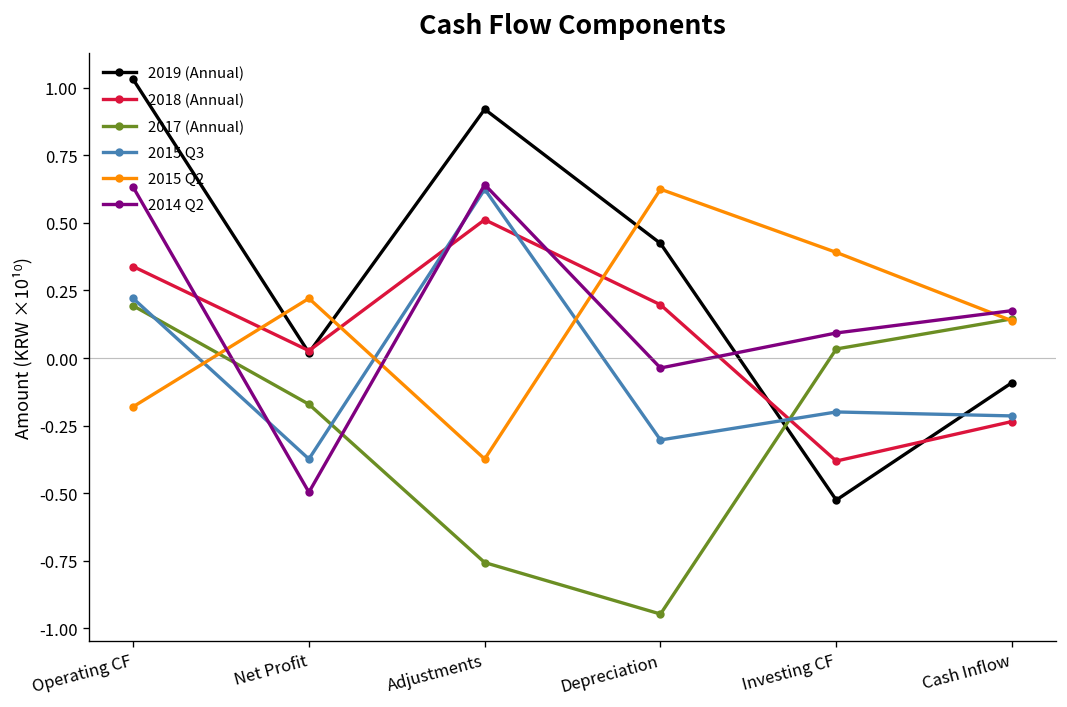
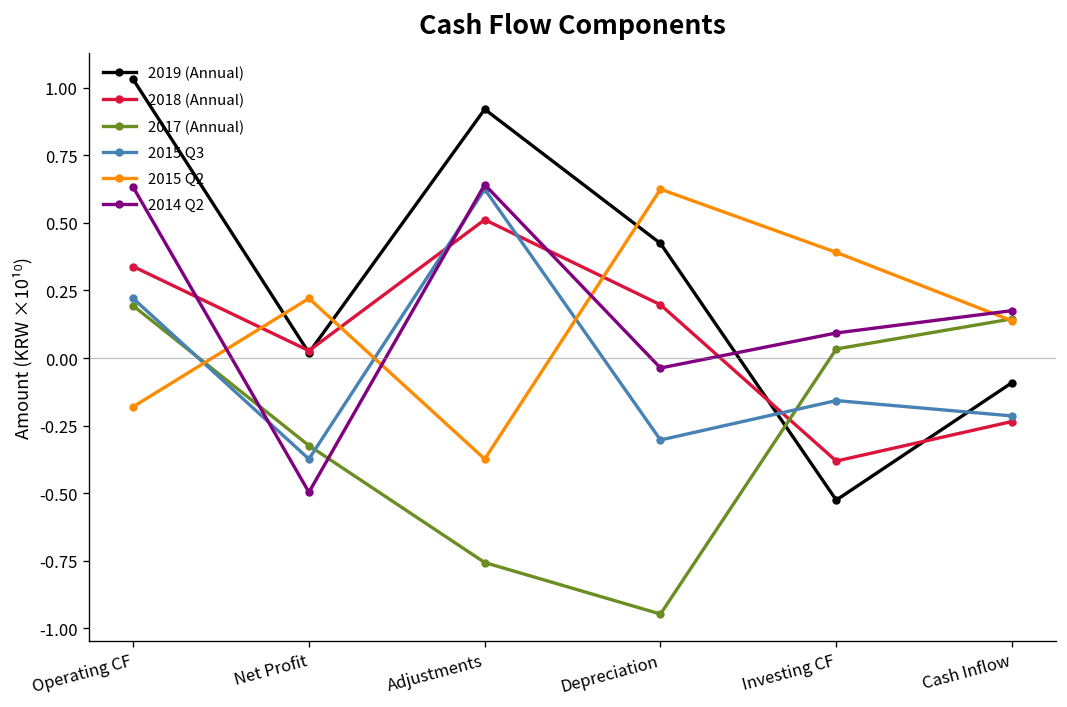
  {
    "2019 (Annual)": {
      "Operating CF": 1.03,
      "Adjustments": 0.92,
      "Depreciation": 0.42,
      "Investing CF": -0.53,
      "Cash Inflow": -0.09
    },
    "2018 (Annual)": {
      "Operating CF": 0.34,
      "Adjustments": 0.51,
      "Depreciation": 0.20,
      "Investing CF": -0.38,
      "Cash Inflow": -0.23
    },
    "2017 (Annual)": {
      "Operating CF": 0.19,
-     "Net Profit": -0.17,
+     "Net Profit": -0.32,
      "Adjustments": -0.76,
      "Depreciation": -0.95,
      "Investing CF": 0.03
    },
    "2015 Q3": {
      "Operating CF": 0.22,
      "Net Profit": -0.37,
      "Adjustments": 0.62,
      "Depreciation": -0.30,
-     "Investing CF": -0.20,
+     "Investing CF": -0.16,
      "Cash Inflow": -0.21
    },
    "2015 Q2": {
      "Operating CF": -0.18,
      "Net Profit": 0.22,
      "Adjustments": -0.37,
      "Depreciation": 0.62,
      "Investing CF": 0.39
    },
    "2014 Q2": {
      "Operating CF": 0.63,
      "Net Profit": -0.50,
      "Adjustments": 0.64,
      "Depreciation": -0.04,
      "Investing CF": 0.09,
      "Cash Inflow": 0.18
    }
  }
